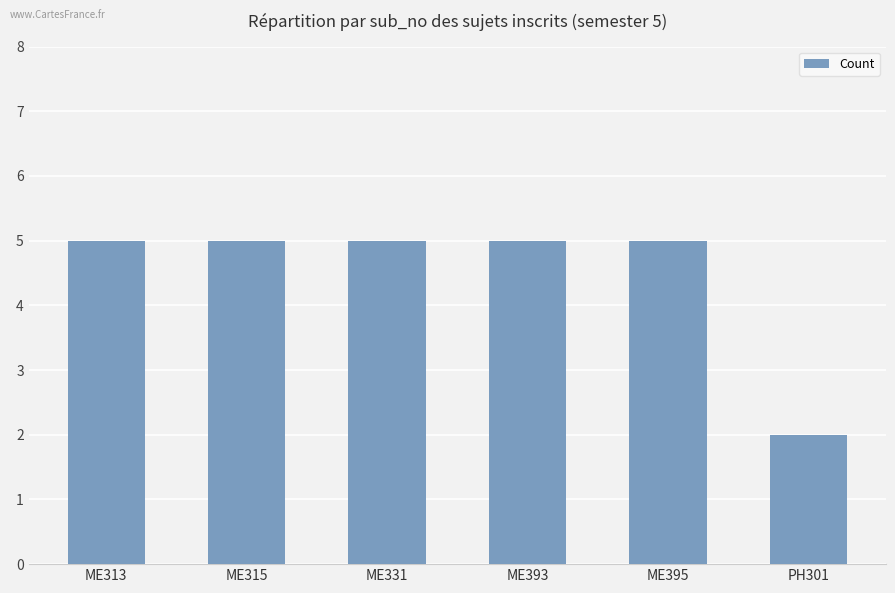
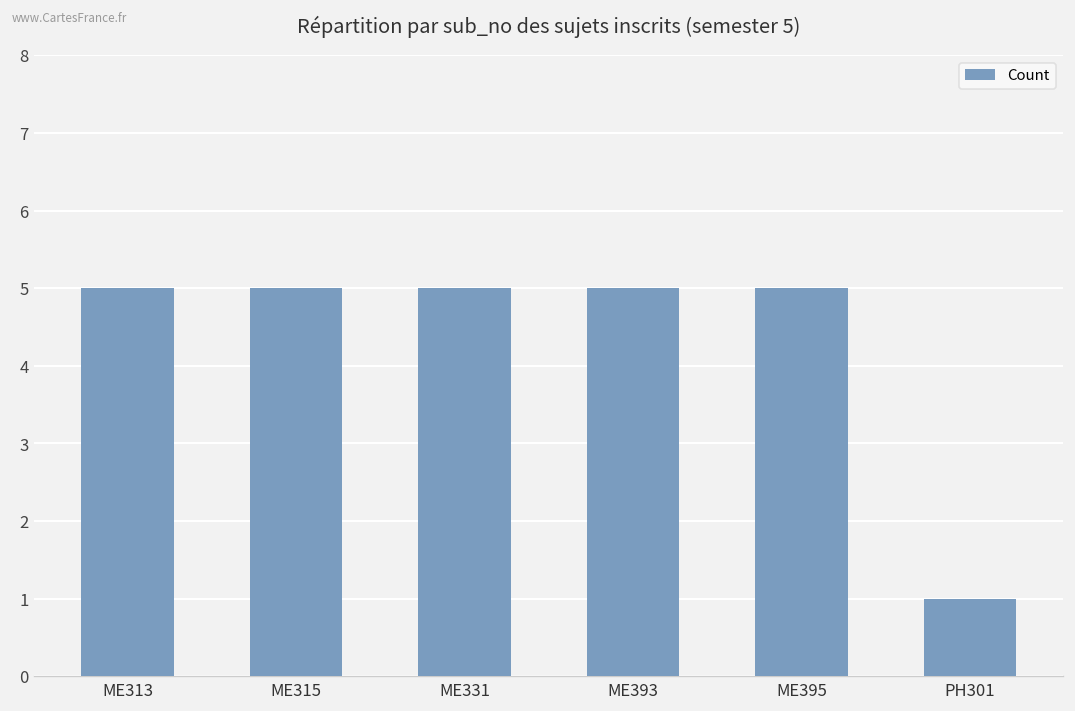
  {
    "ME313": 5,
    "ME315": 5,
    "ME331": 5,
    "ME393": 5,
    "ME395": 5,
-   "PH301": 2
+   "PH301": 1
  }
